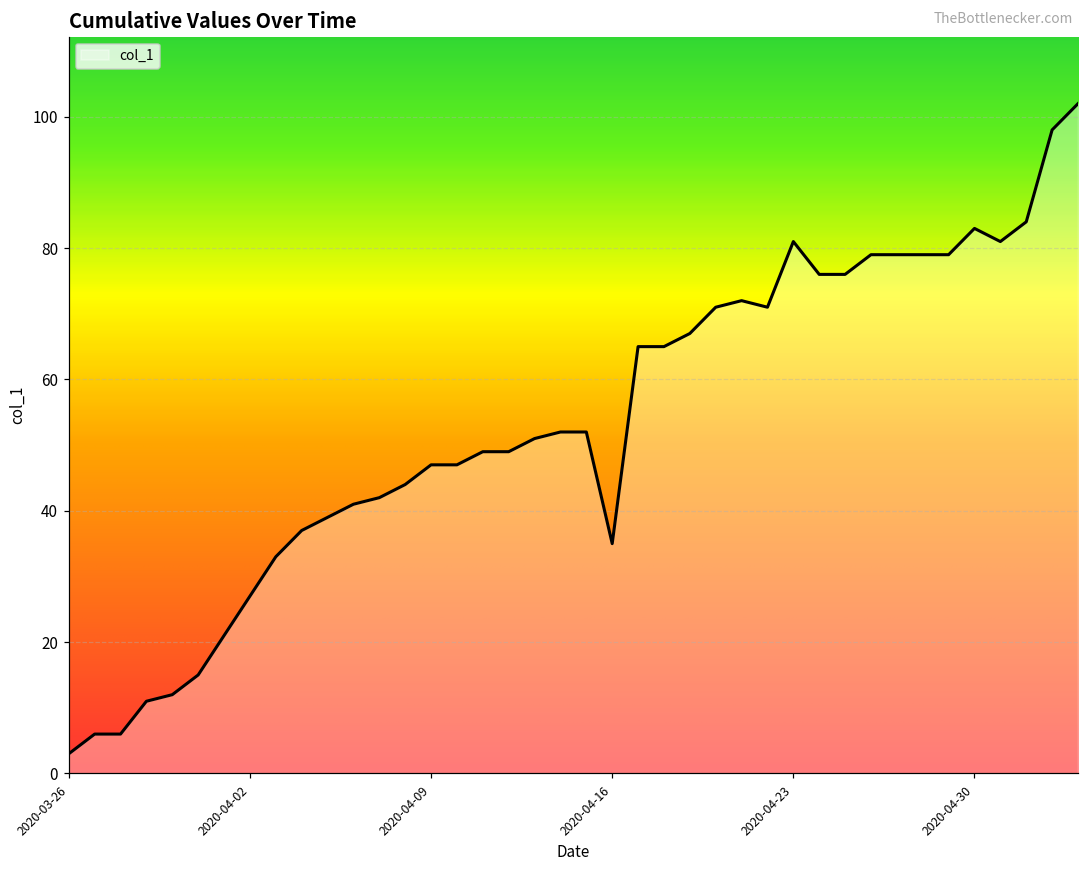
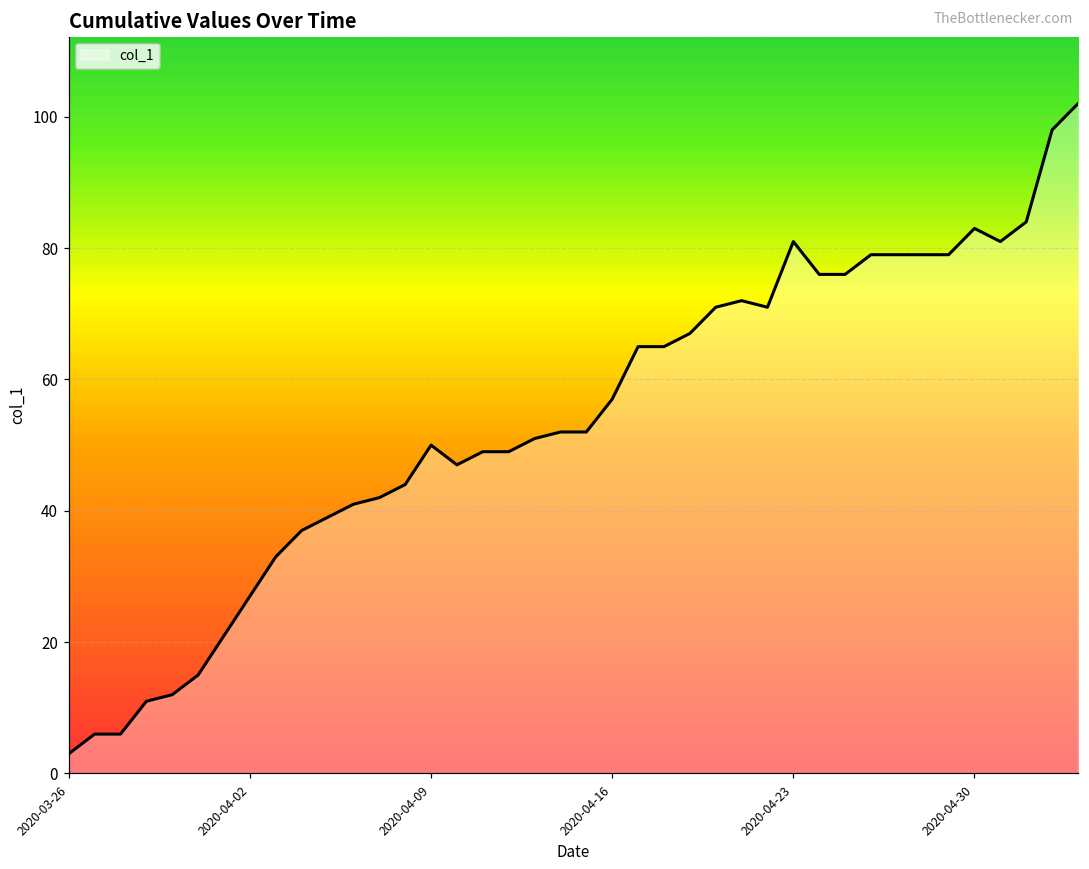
  {
    "2020-03-26": 3,
    "2020-04-02": 27,
-   "2020-04-09": 47,
-   "2020-04-16": 35,
+   "2020-04-09": 50,
+   "2020-04-16": 57,
    "2020-04-23": 81,
    "2020-04-30": 83
  }
